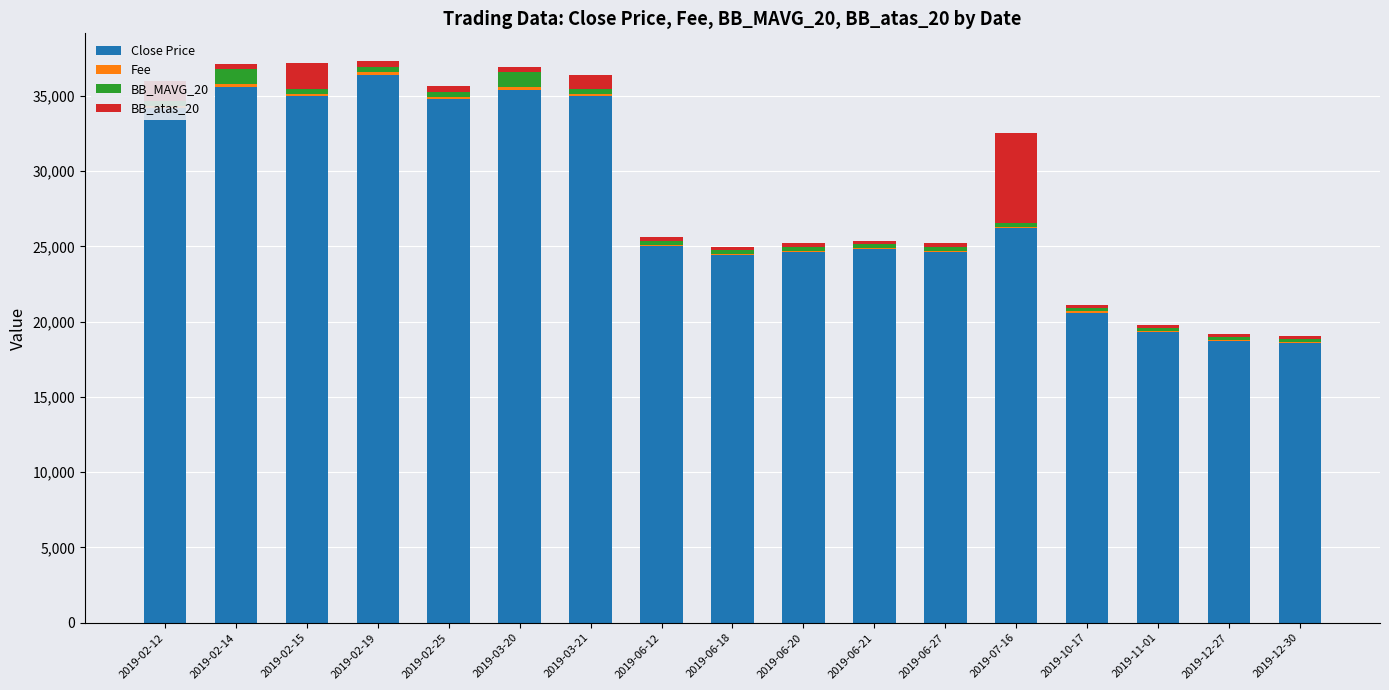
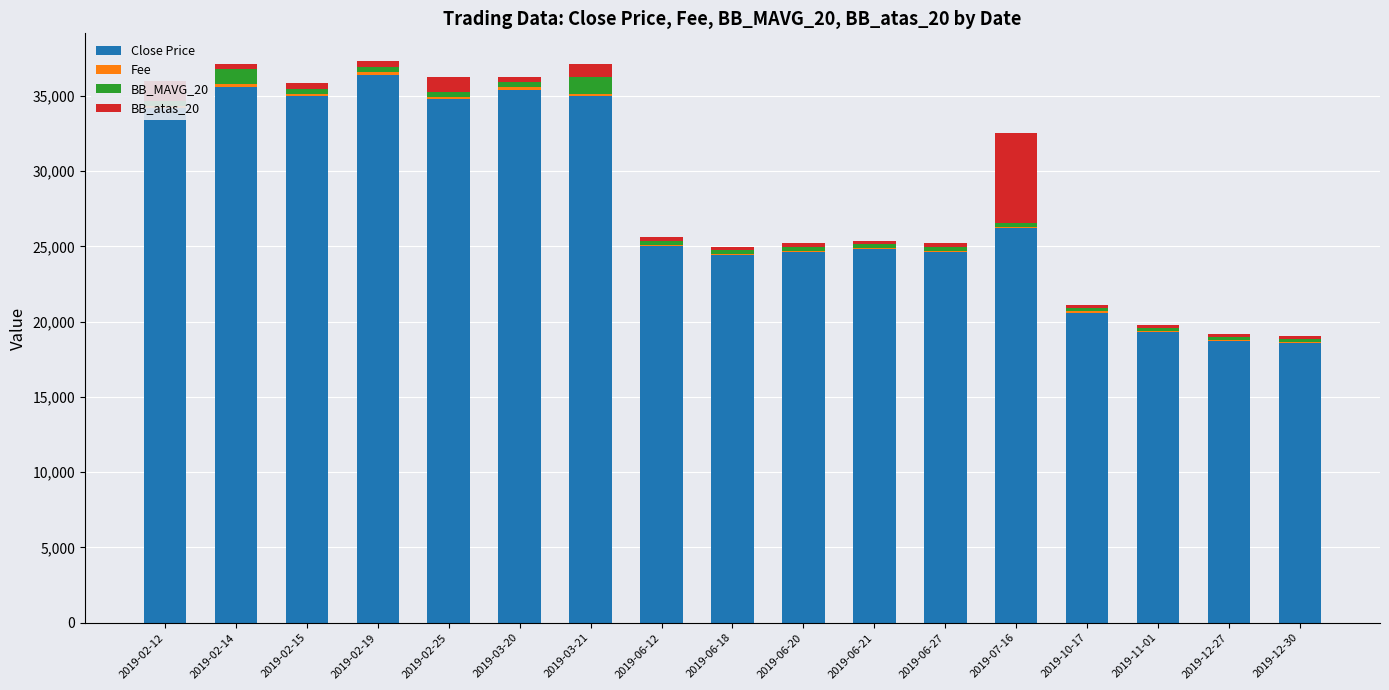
  {
    "Close Price": {
      "2019-02-14": "35,600",
      "2019-02-15": "35,000",
      "2019-02-19": "36,400",
      "2019-02-25": "34,800",
      "2019-03-20": "35,400",
      "2019-03-21": "35,000",
      "2019-06-12": "25,000",
      "2019-06-18": "24,400",
      "2019-06-20": "24,600",
      "2019-06-21": "24,800",
      "2019-06-27": "24,600",
      "2019-07-16": "26,200",
      "2019-10-17": "20,600",
      "2019-11-01": "19,300",
      "2019-12-27": "18,700",
      "2019-12-30": "18,600"
    },
    "Fee": {
      "2019-02-19": "200"
    },
    "BB_MAVG_20": {
      "2019-02-14": "1,000",
      "2019-02-15": "300",
      "2019-02-19": "400",
      "2019-02-25": "400",
-     "2019-03-20": "1,000",
-     "2019-03-21": "400",
+     "2019-03-20": "400",
+     "2019-03-21": "1,100",
      "2019-06-12": "200",
      "2019-06-18": "200",
      "2019-06-20": "200",
      "2019-06-21": "200",
      "2019-06-27": "200",
      "2019-07-16": "300",
      "2019-10-17": "200",
      "2019-11-01": "200",
      "2019-12-27": "200",
      "2019-12-30": "200"
    },
    "BB_atas_20": {
      "2019-02-14": "400",
-     "2019-02-15": "1,700",
+     "2019-02-15": "400",
      "2019-02-19": "400",
-     "2019-02-25": "400",
+     "2019-02-25": "1,000",
      "2019-03-20": "400",
      "2019-03-21": "900",
      "2019-06-12": "200",
      "2019-06-18": "200",
      "2019-06-20": "200",
      "2019-06-21": "200",
      "2019-06-27": "300",
      "2019-07-16": "6,000",
      "2019-10-17": "200",
      "2019-11-01": "200",
      "2019-12-27": "200",
      "2019-12-30": "200"
    }
  }
